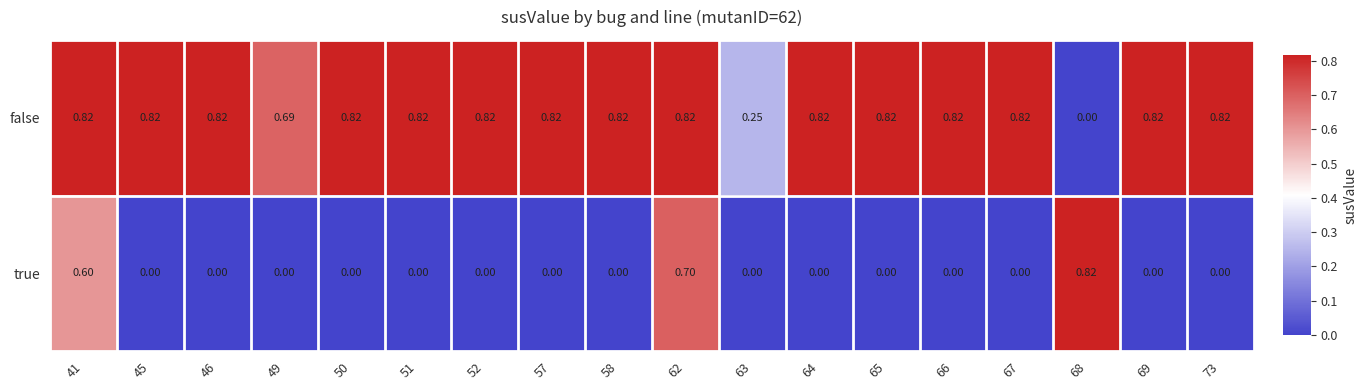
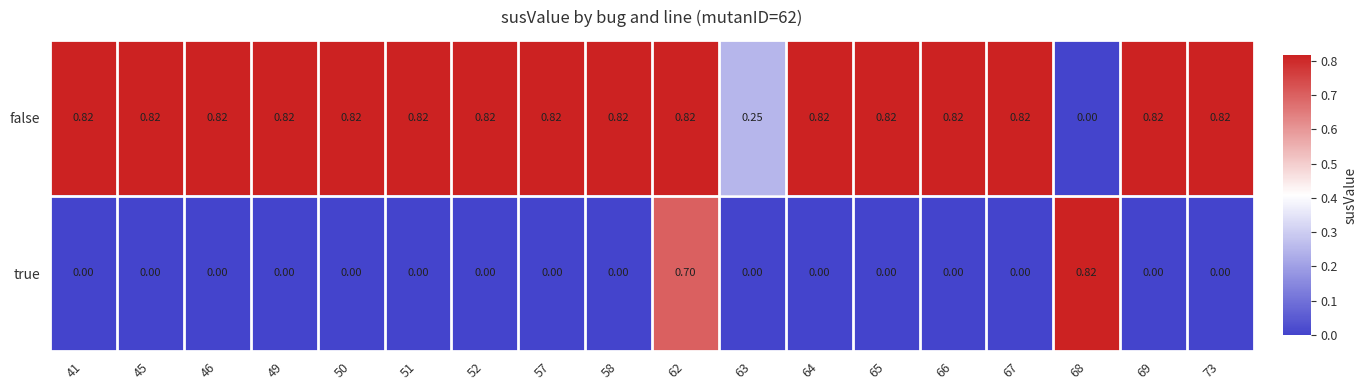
  {
    "false": {
      "41": 0.82,
      "45": 0.82,
      "46": 0.82,
-     "49": 0.69,
+     "49": 0.82,
      "50": 0.82,
      "51": 0.82,
      "52": 0.82,
      "57": 0.82,
      "58": 0.82,
      "62": 0.82,
      "63": 0.25,
      "64": 0.82,
      "65": 0.82,
      "66": 0.82,
      "67": 0.82,
      "68": 0.00,
      "69": 0.82,
      "73": 0.82
    },
    "true": {
-     "41": 0.60,
+     "41": 0.00,
      "45": 0.00,
      "46": 0.00,
      "49": 0.00,
      "50": 0.00,
      "51": 0.00,
      "52": 0.00,
      "57": 0.00,
      "58": 0.00,
      "62": 0.70,
      "63": 0.00,
      "64": 0.00,
      "65": 0.00,
      "66": 0.00,
      "67": 0.00,
      "68": 0.82,
      "69": 0.00,
      "73": 0.00
    }
  }
